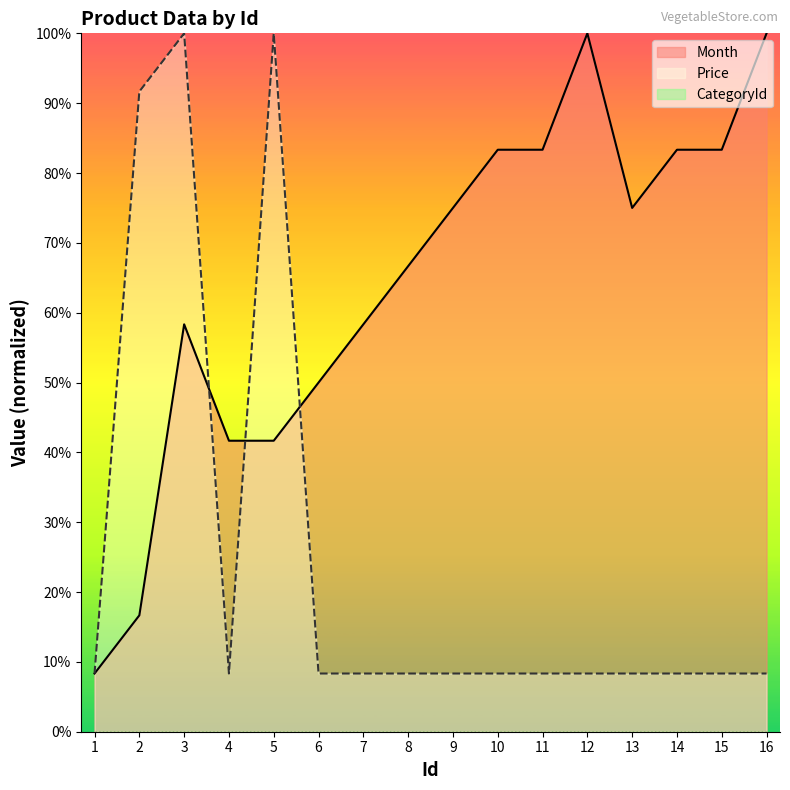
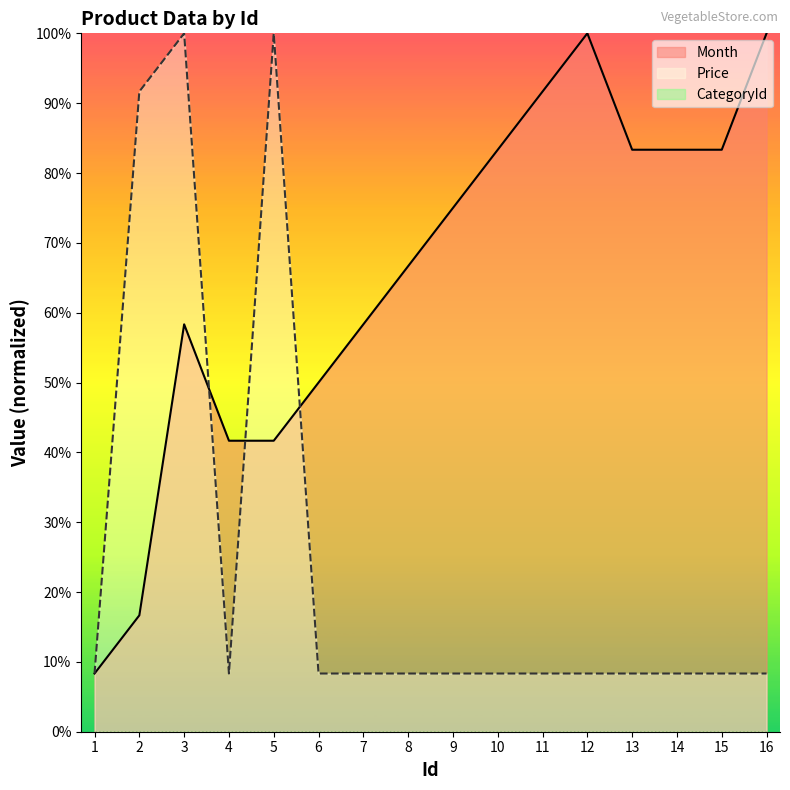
  {
    "Month": {
      "2": "17%",
      "3": "58%",
      "4": "42%",
      "5": "42%",
      "6": "50%",
      "7": "58%",
      "8": "67%",
      "9": "75%",
      "10": "83%",
-     "11": "83%",
+     "11": "92%",
      "12": "100%",
-     "13": "75%",
+     "13": "83%",
      "14": "83%",
      "15": "83%",
      "16": "100%"
    },
    "Price": {
      "2": "92%",
      "3": "100%",
      "4": "8%",
      "5": "100%",
      "6": "8%",
      "7": "8%",
      "8": "8%",
      "9": "8%",
      "10": "8%",
      "11": "8%",
      "12": "8%",
      "13": "8%",
      "14": "8%",
      "15": "8%",
      "16": "8%"
    },
    "CategoryId": {
      "1": "0%",
      "2": "0%",
      "3": "0%",
      "4": "0%",
      "5": "0%",
      "6": "0%",
      "7": "0%",
      "8": "0%",
      "9": "0%",
      "10": "0%",
      "11": "0%",
      "12": "0%",
      "13": "0%",
      "14": "0%",
      "15": "0%",
      "16": "0%"
    }
  }
